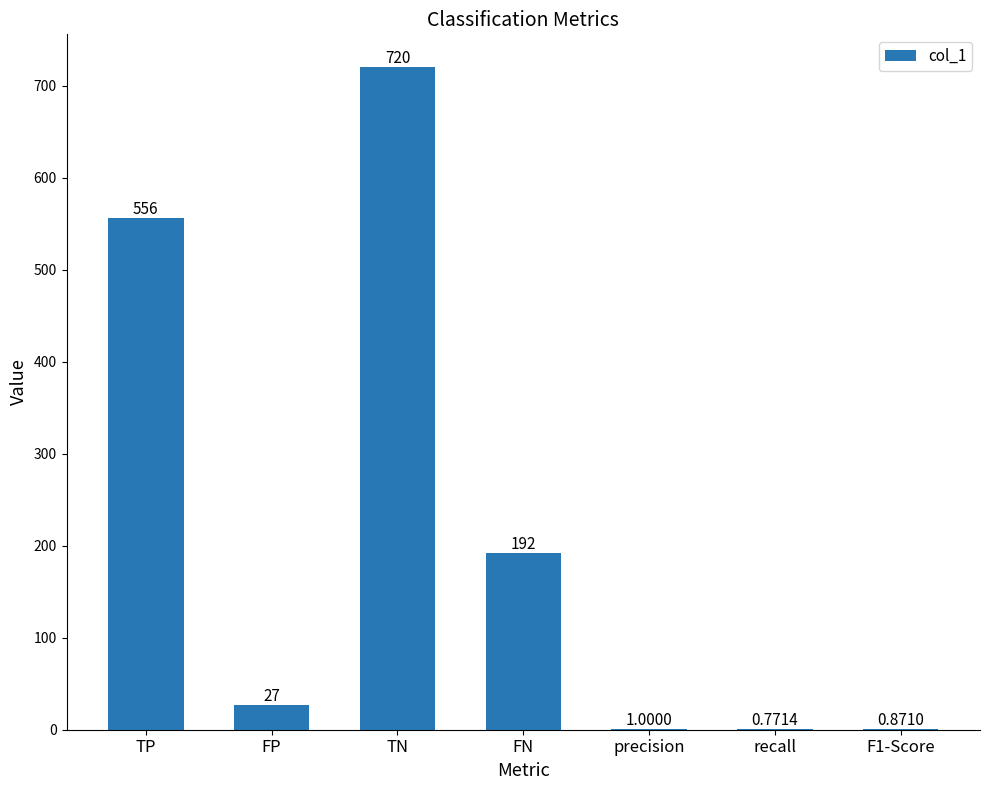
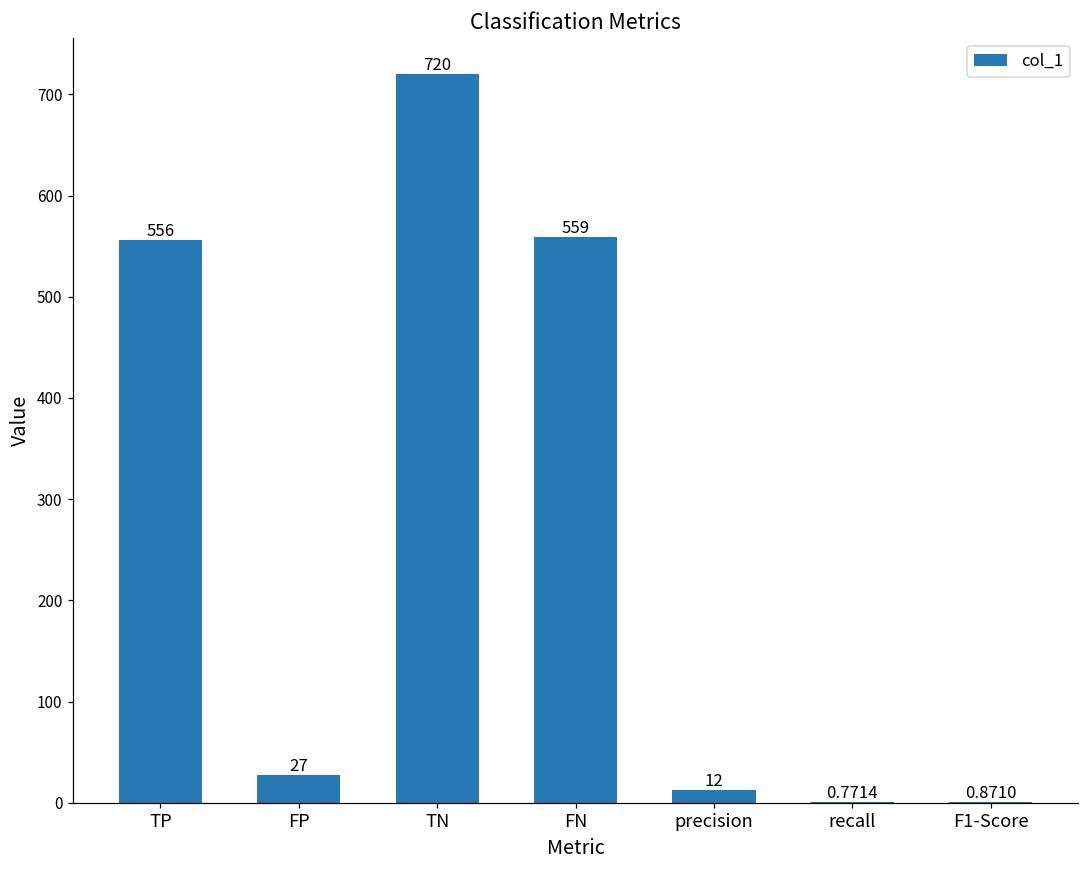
  {
    "TP": 556,
    "FP": 27,
    "TN": 720,
-   "FN": 192,
-   "precision": 1.0000,
+   "FN": 559,
+   "precision": 12,
    "recall": 0.7714,
    "F1-Score": 0.8710
  }
